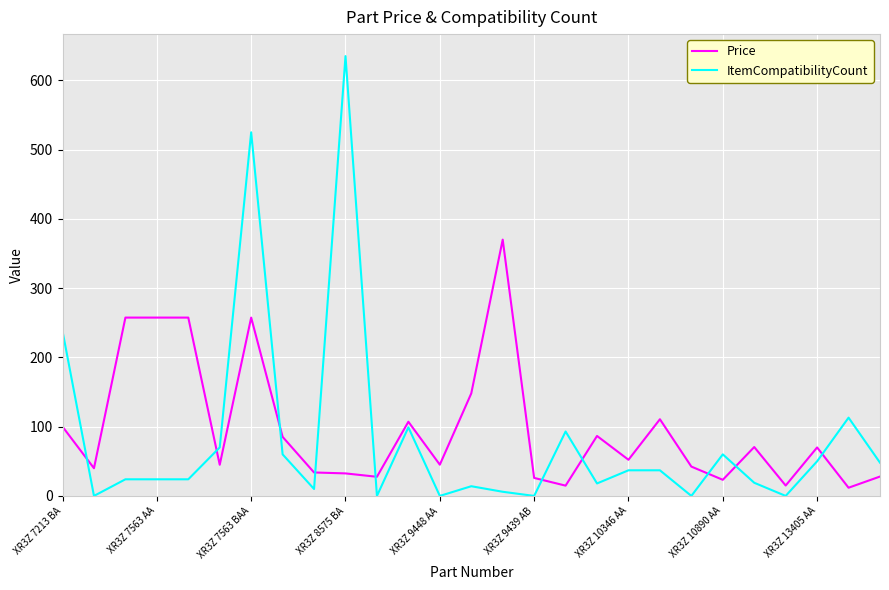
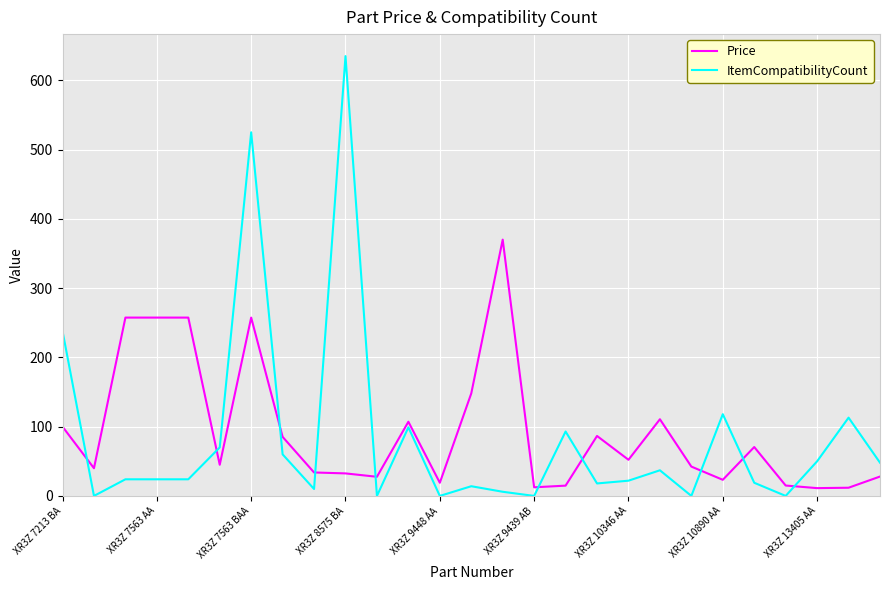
  {
    "Price": {
      "XR3Z 7213 BA": 100,
      "XR3Z 7563 AA": 260,
      "XR3Z 7563 BAA": 260,
      "XR3Z 8575 BA": 30,
-     "XR3Z 9448 AA": 50,
-     "XR3Z 9439 AB": 30,
+     "XR3Z 9448 AA": 20,
+     "XR3Z 9439 AB": 10,
      "XR3Z 10346 AA": 50,
      "XR3Z 10890 AA": 20,
-     "XR3Z 13405 AA": 70
+     "XR3Z 13405 AA": 10
    },
    "ItemCompatibilityCount": {
      "XR3Z 7213 BA": 240,
      "XR3Z 7563 AA": 20,
      "XR3Z 7563 BAA": 530,
      "XR3Z 8575 BA": 640,
      "XR3Z 9448 AA": 0,
      "XR3Z 9439 AB": 0,
-     "XR3Z 10346 AA": 40,
-     "XR3Z 10890 AA": 60,
+     "XR3Z 10346 AA": 20,
+     "XR3Z 10890 AA": 120,
      "XR3Z 13405 AA": 50
    }
  }
